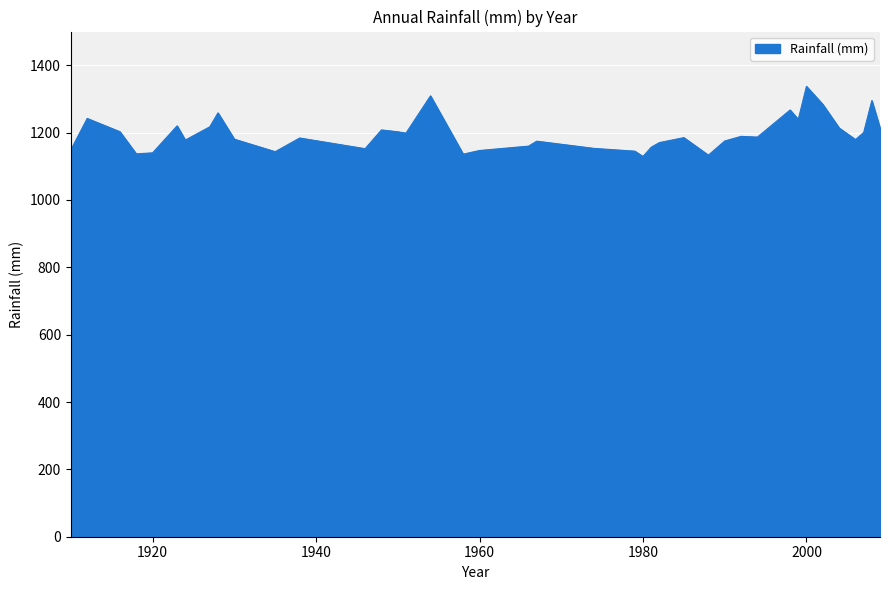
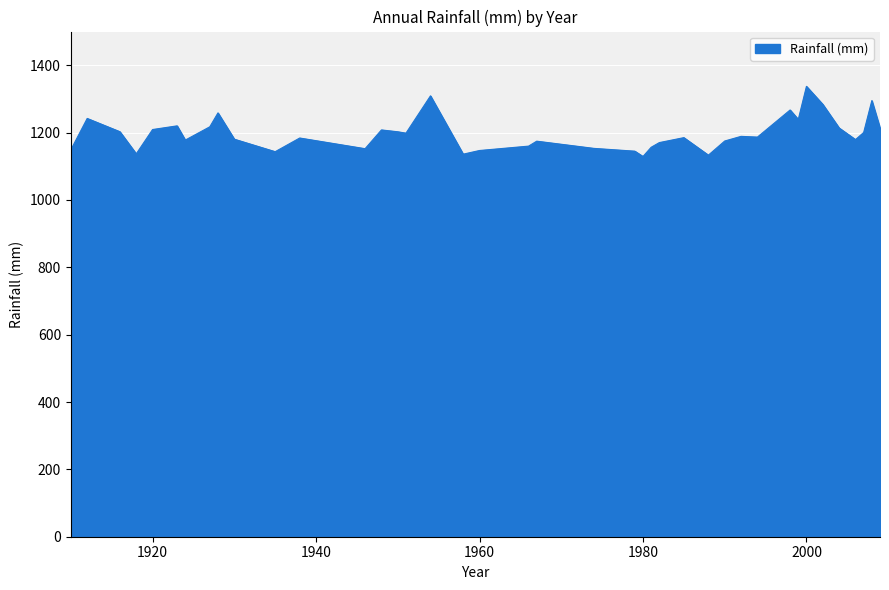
  {
-   "1920": 1140,
+   "1920": 1210,
    "1960": 1150,
    "1980": 1130,
    "2000": 1340
  }
